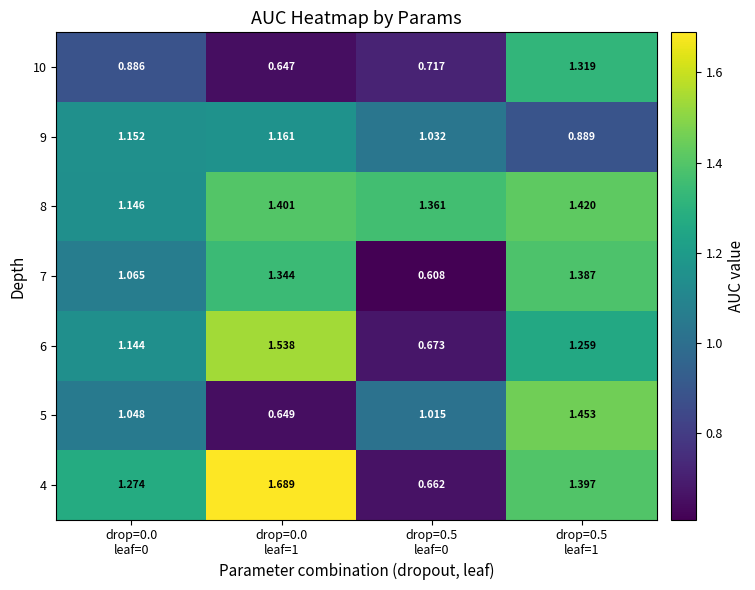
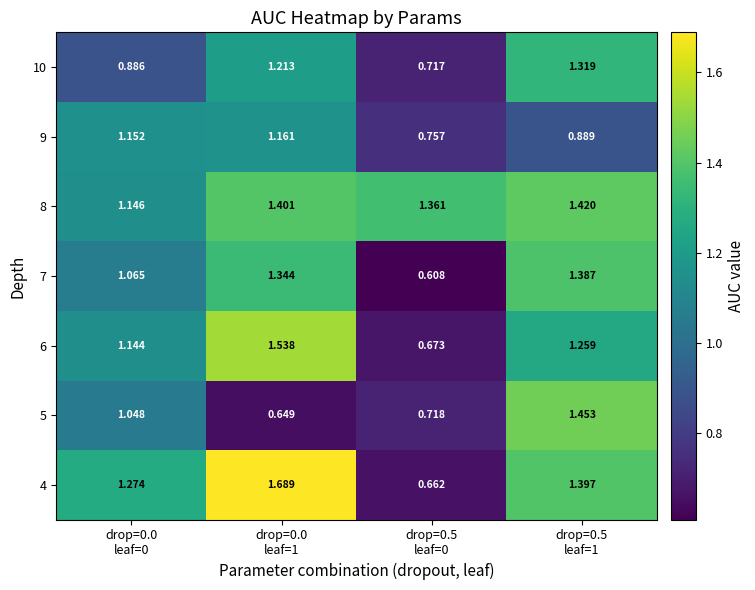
  {
    "10": {
      "drop=0.0 leaf=0": 0.886,
-     "drop=0.0 leaf=1": 0.647,
+     "drop=0.0 leaf=1": 1.213,
      "drop=0.5 leaf=0": 0.717,
      "drop=0.5 leaf=1": 1.319
    },
    "9": {
      "drop=0.0 leaf=0": 1.152,
      "drop=0.0 leaf=1": 1.161,
-     "drop=0.5 leaf=0": 1.032,
+     "drop=0.5 leaf=0": 0.757,
      "drop=0.5 leaf=1": 0.889
    },
    "8": {
      "drop=0.0 leaf=0": 1.146,
      "drop=0.0 leaf=1": 1.401,
      "drop=0.5 leaf=0": 1.361,
      "drop=0.5 leaf=1": 1.420
    },
    "7": {
      "drop=0.0 leaf=0": 1.065,
      "drop=0.0 leaf=1": 1.344,
      "drop=0.5 leaf=0": 0.608,
      "drop=0.5 leaf=1": 1.387
    },
    "6": {
      "drop=0.0 leaf=0": 1.144,
      "drop=0.0 leaf=1": 1.538,
      "drop=0.5 leaf=0": 0.673,
      "drop=0.5 leaf=1": 1.259
    },
    "5": {
      "drop=0.0 leaf=0": 1.048,
      "drop=0.0 leaf=1": 0.649,
-     "drop=0.5 leaf=0": 1.015,
+     "drop=0.5 leaf=0": 0.718,
      "drop=0.5 leaf=1": 1.453
    },
    "4": {
      "drop=0.0 leaf=0": 1.274,
      "drop=0.0 leaf=1": 1.689,
      "drop=0.5 leaf=0": 0.662,
      "drop=0.5 leaf=1": 1.397
    }
  }
